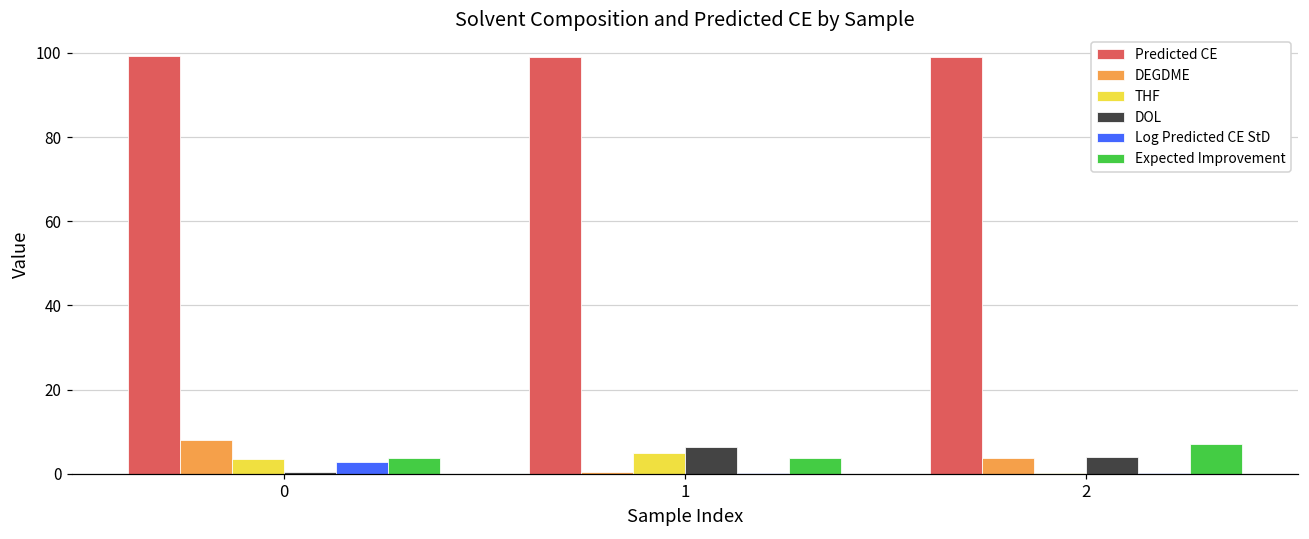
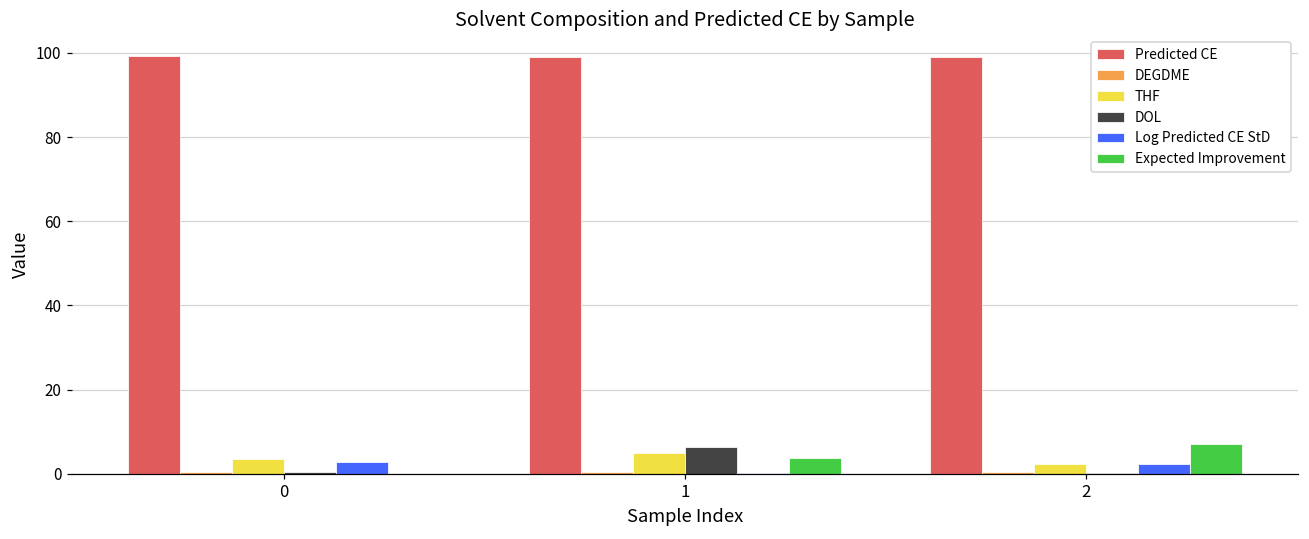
  {
    "Predicted CE": {
      "0": 99,
      "1": 99,
      "2": 99
    },
    "DEGDME": {
-     "0": 8,
-     "2": 4
+     "0": 1,
+     "2": 1
    },
    "THF": {
      "0": 4,
      "1": 5,
-     "2": 0
+     "2": 2
    },
    "DOL": {
      "1": 6,
-     "2": 4
+     "2": 0
    },
    "Log Predicted CE StD": {
      "0": 3,
-     "2": 0
+     "2": 2
    },
    "Expected Improvement": {
-     "0": 4,
+     "0": 0,
      "1": 4,
      "2": 7
    }
  }
